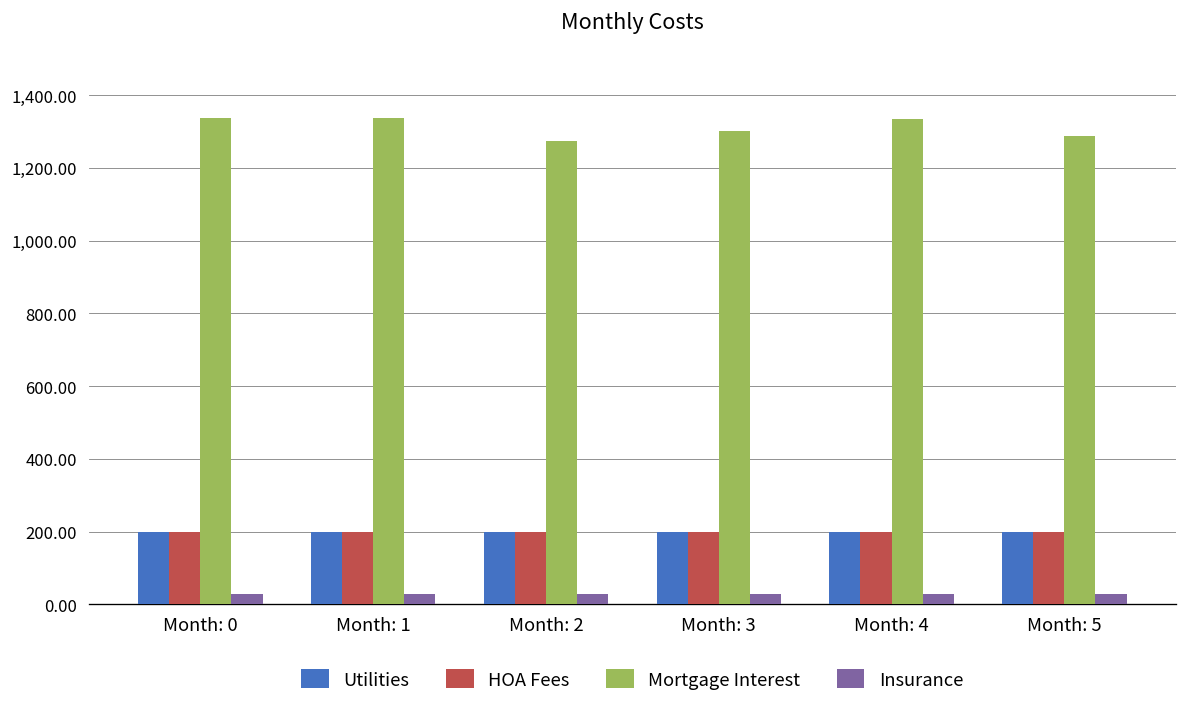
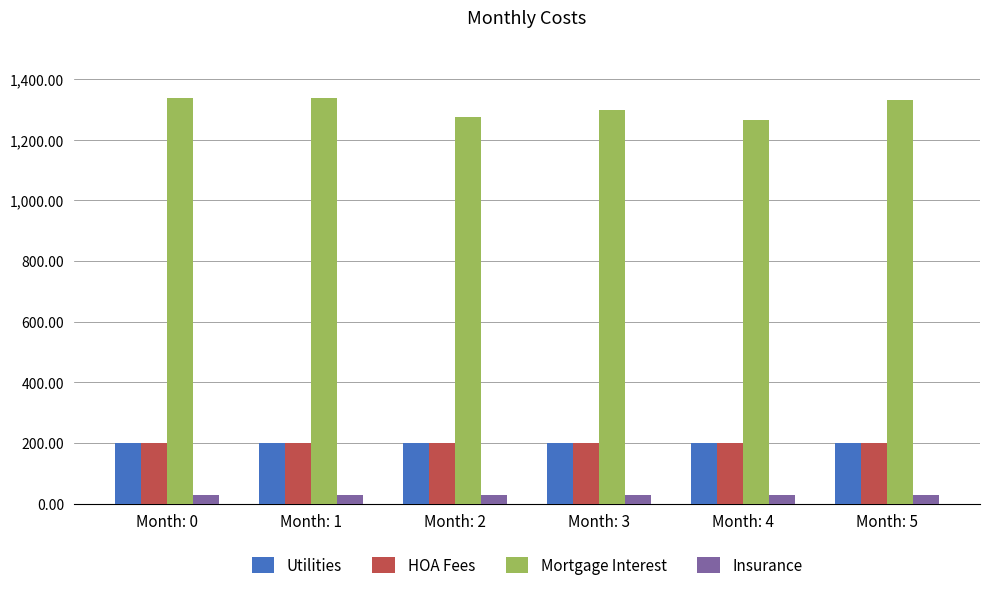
  {
    "Utilities": {
      "Month: 0": "200",
      "Month: 1": "200",
      "Month: 2": "200",
      "Month: 3": "200",
      "Month: 4": "200",
      "Month: 5": "200"
    },
    "HOA Fees": {
      "Month: 0": "200",
      "Month: 1": "200",
      "Month: 2": "200",
      "Month: 3": "200",
      "Month: 4": "200",
      "Month: 5": "200"
    },
    "Mortgage Interest": {
      "Month: 0": "1,340",
      "Month: 1": "1,340",
      "Month: 2": "1,270",
      "Month: 3": "1,300",
-     "Month: 4": "1,330",
-     "Month: 5": "1,290"
+     "Month: 4": "1,260",
+     "Month: 5": "1,330"
    },
    "Insurance": {
      "Month: 0": "30",
      "Month: 1": "30",
      "Month: 2": "30",
      "Month: 3": "30",
      "Month: 4": "30",
      "Month: 5": "30"
    }
  }
